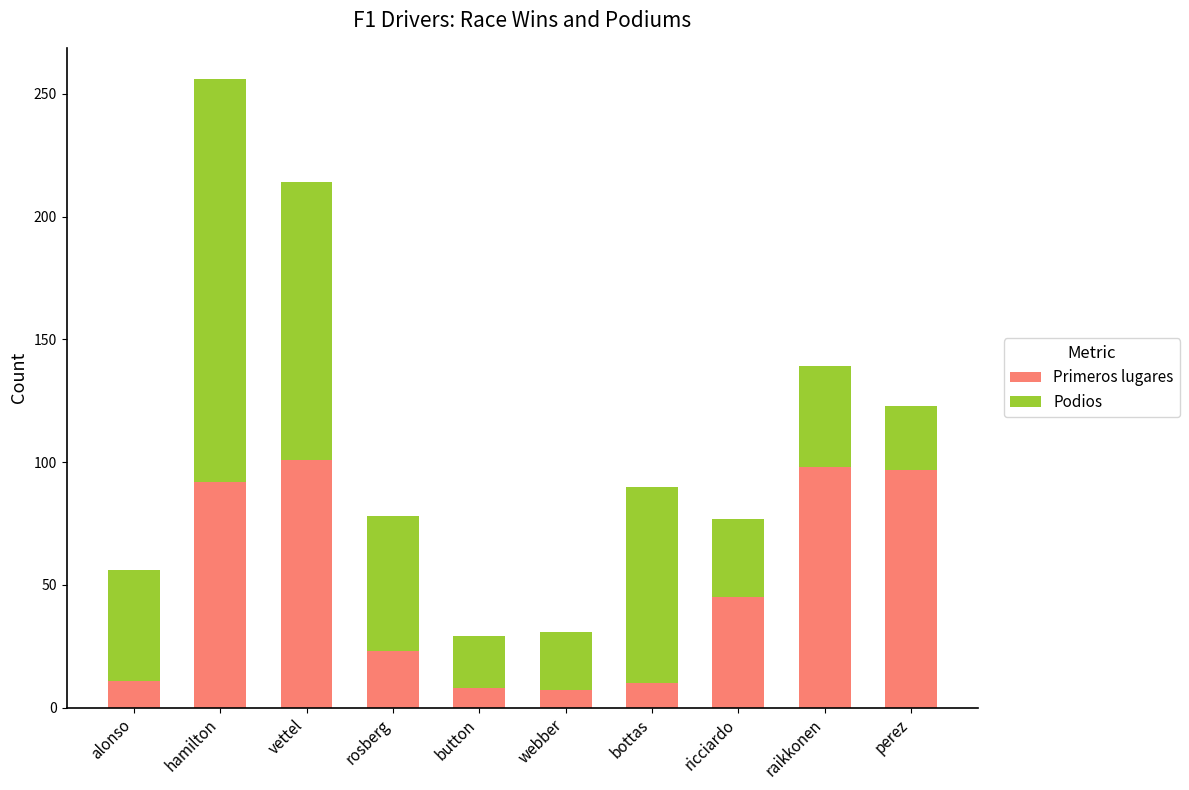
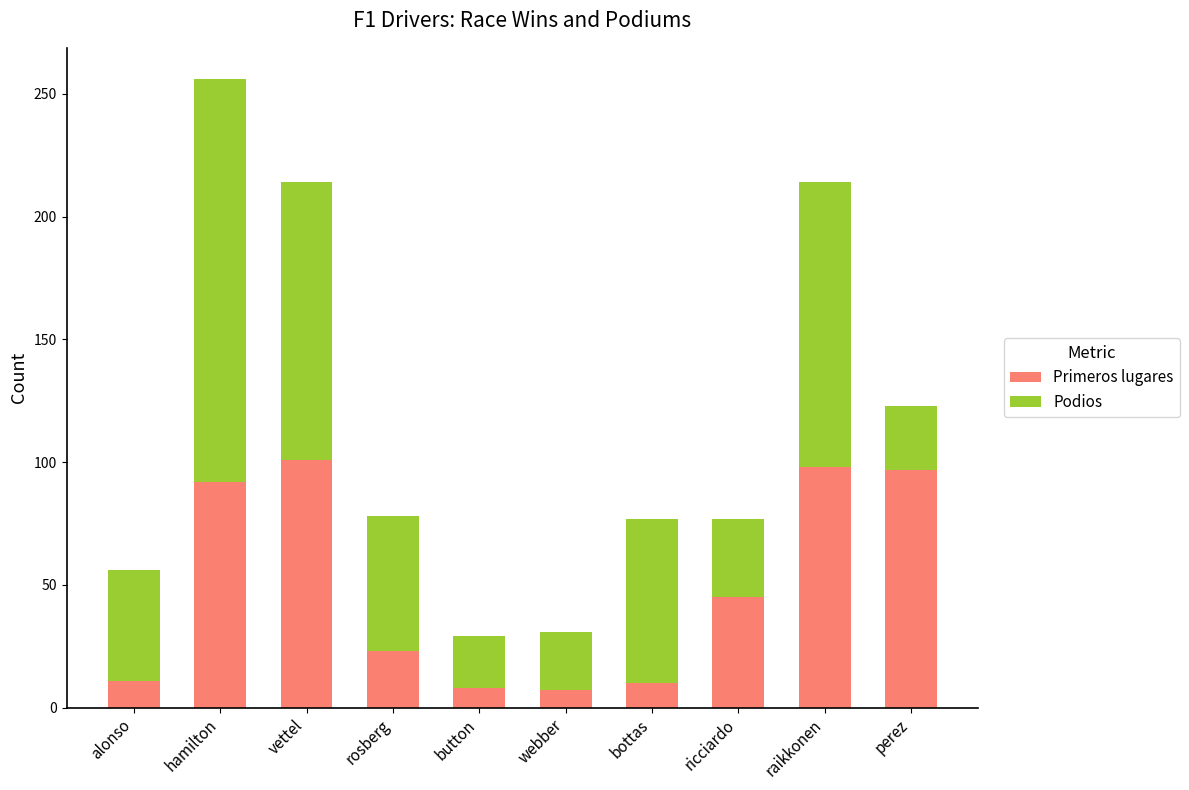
  {
    "Primeros lugares": {
      "alonso": 11,
      "hamilton": 92,
      "vettel": 101,
      "rosberg": 23,
      "button": 8,
      "webber": 7,
      "bottas": 10,
      "ricciardo": 45,
      "raikkonen": 98,
      "perez": 97
    },
    "Podios": {
      "alonso": 45,
      "hamilton": 164,
      "vettel": 113,
      "rosberg": 55,
      "button": 21,
      "webber": 24,
-     "bottas": 80,
+     "bottas": 67,
      "ricciardo": 32,
-     "raikkonen": 41,
+     "raikkonen": 116,
      "perez": 26
    }
  }
